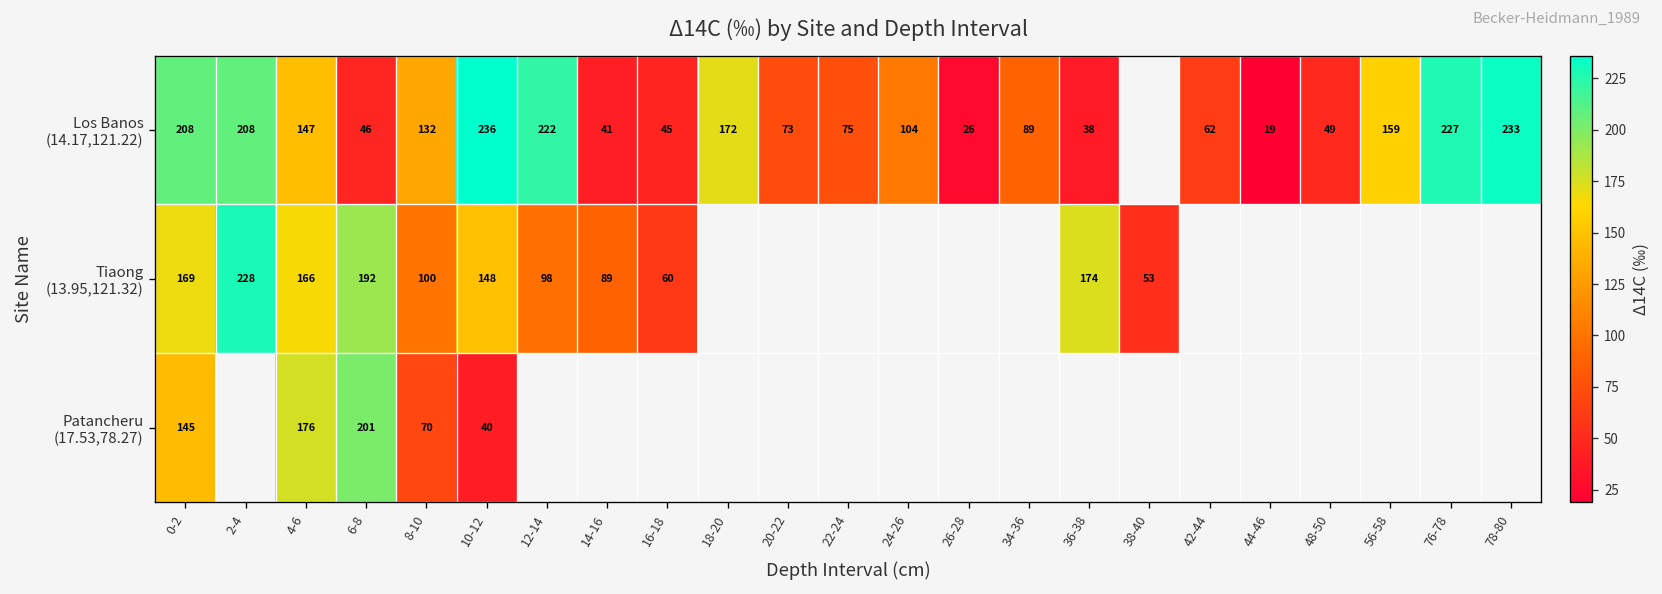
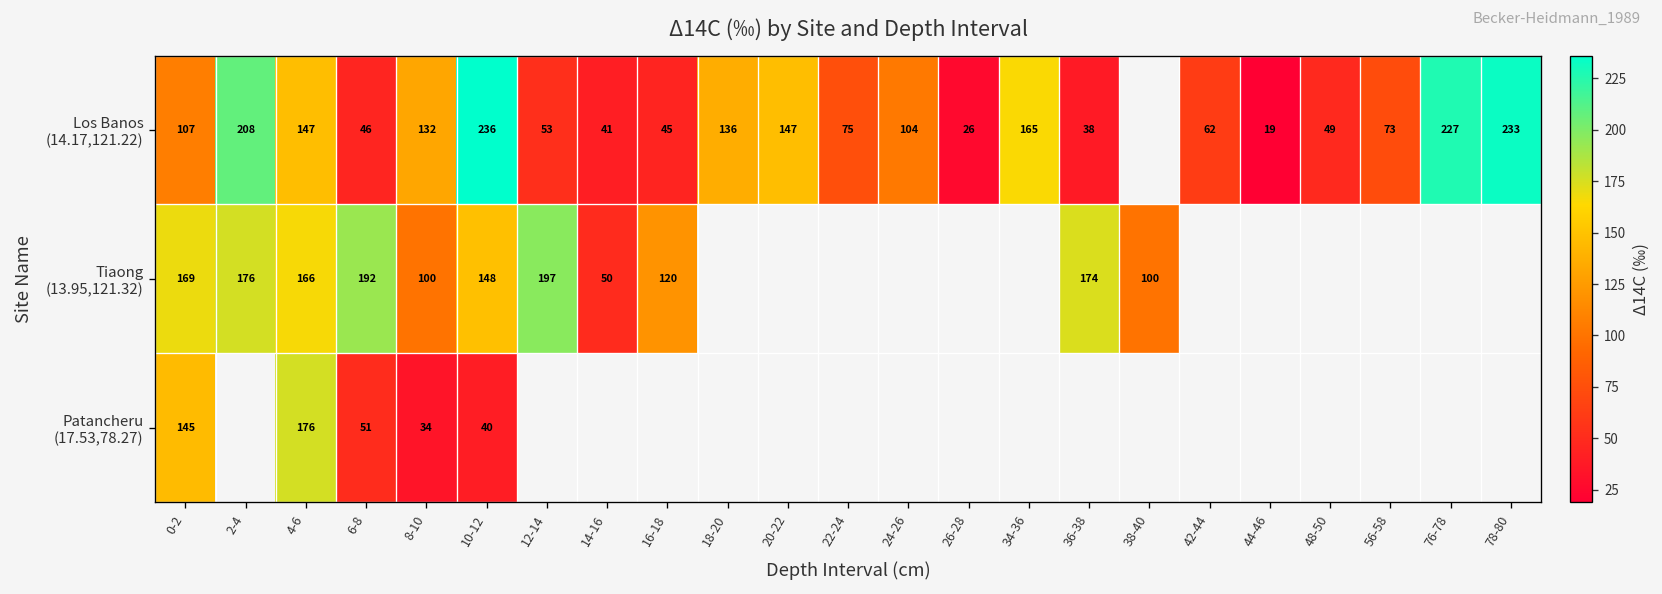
  {
    "Los Banos (14.17,121.22)": {
-     "0-2": 208,
+     "0-2": 107,
      "2-4": 208,
      "4-6": 147,
      "6-8": 46,
      "8-10": 132,
      "10-12": 236,
-     "12-14": 222,
+     "12-14": 53,
      "14-16": 41,
      "16-18": 45,
-     "18-20": 172,
-     "20-22": 73,
+     "18-20": 136,
+     "20-22": 147,
      "22-24": 75,
      "24-26": 104,
      "26-28": 26,
-     "34-36": 89,
+     "34-36": 165,
      "36-38": 38,
      "42-44": 62,
      "44-46": 19,
      "48-50": 49,
-     "56-58": 159,
+     "56-58": 73,
      "76-78": 227,
      "78-80": 233
    },
    "Tiaong (13.95,121.32)": {
      "0-2": 169,
-     "2-4": 228,
+     "2-4": 176,
      "4-6": 166,
      "6-8": 192,
      "8-10": 100,
      "10-12": 148,
-     "12-14": 98,
-     "14-16": 89,
-     "16-18": 60,
+     "12-14": 197,
+     "14-16": 50,
+     "16-18": 120,
      "36-38": 174,
-     "38-40": 53
+     "38-40": 100
    },
    "Patancheru (17.53,78.27)": {
      "0-2": 145,
      "4-6": 176,
-     "6-8": 201,
-     "8-10": 70,
+     "6-8": 51,
+     "8-10": 34,
      "10-12": 40
    }
  }
